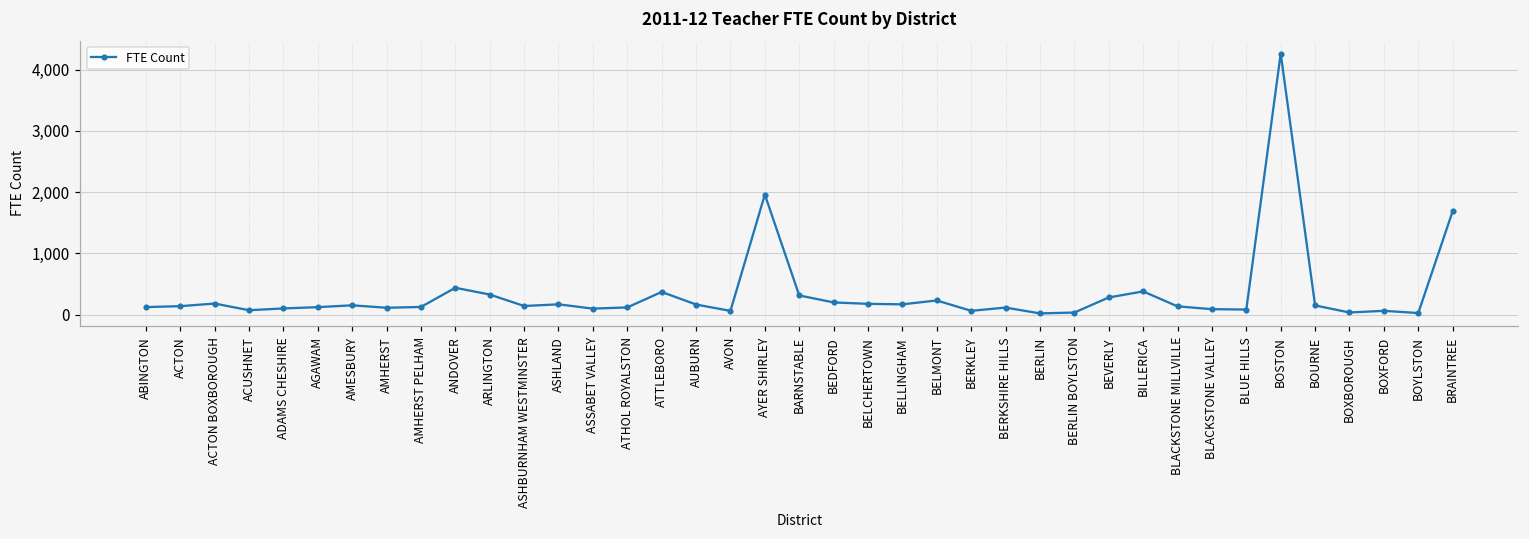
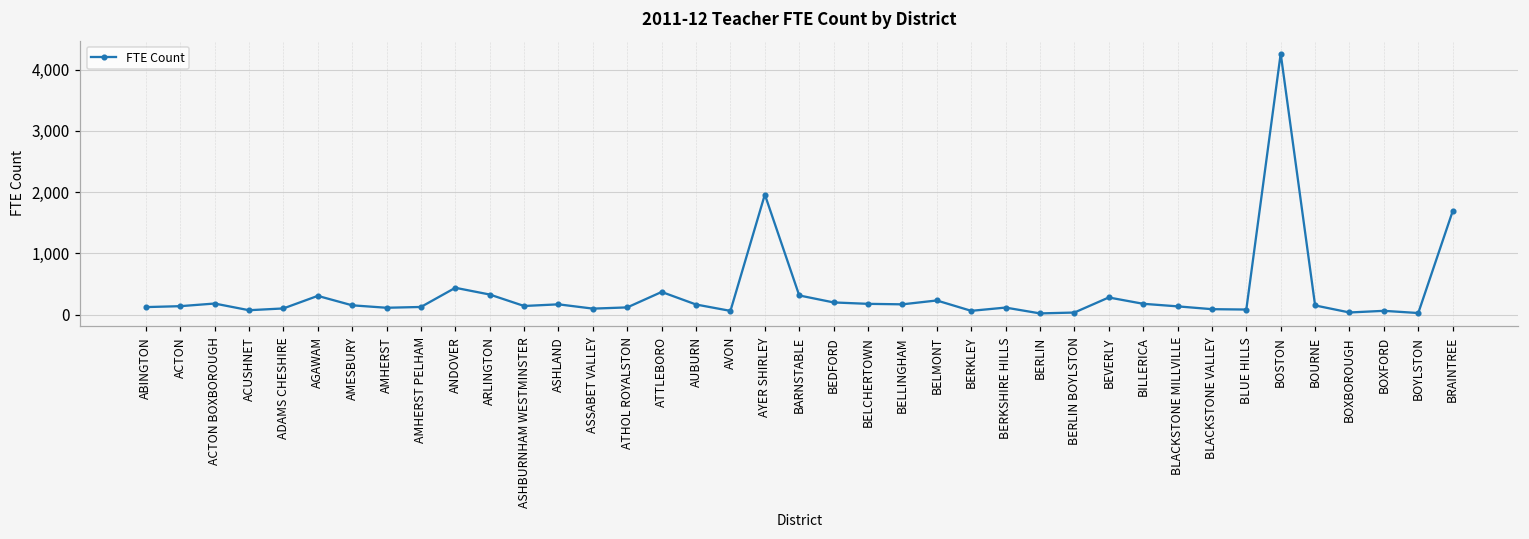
  {
    "ABINGTON": "100",
    "ACTON": "100",
    "ACTON BOXBOROUGH": "200",
    "ACUSHNET": "100",
    "ADAMS CHESHIRE": "100",
-   "AGAWAM": "100",
+   "AGAWAM": "300",
    "AMESBURY": "200",
    "AMHERST": "100",
    "AMHERST PELHAM": "100",
    "ANDOVER": "400",
    "ARLINGTON": "300",
    "ASHBURNHAM WESTMINSTER": "100",
    "ASHLAND": "200",
    "ASSABET VALLEY": "100",
    "ATHOL ROYALSTON": "100",
    "ATTLEBORO": "400",
    "AUBURN": "200",
    "AVON": "100",
    "AYER SHIRLEY": "2,000",
    "BARNSTABLE": "300",
    "BEDFORD": "200",
    "BELCHERTOWN": "200",
    "BELLINGHAM": "200",
    "BELMONT": "200",
    "BERKLEY": "100",
    "BERKSHIRE HILLS": "100",
    "BERLIN": "0",
    "BERLIN BOYLSTON": "0",
    "BEVERLY": "300",
-   "BILLERICA": "400",
+   "BILLERICA": "200",
    "BLACKSTONE MILLVILLE": "100",
    "BLACKSTONE VALLEY": "100",
    "BLUE HILLS": "100",
    "BOSTON": "4,300",
    "BOURNE": "200",
    "BOXBOROUGH": "0",
    "BOXFORD": "100",
    "BOYLSTON": "0",
    "BRAINTREE": "1,700"
  }
